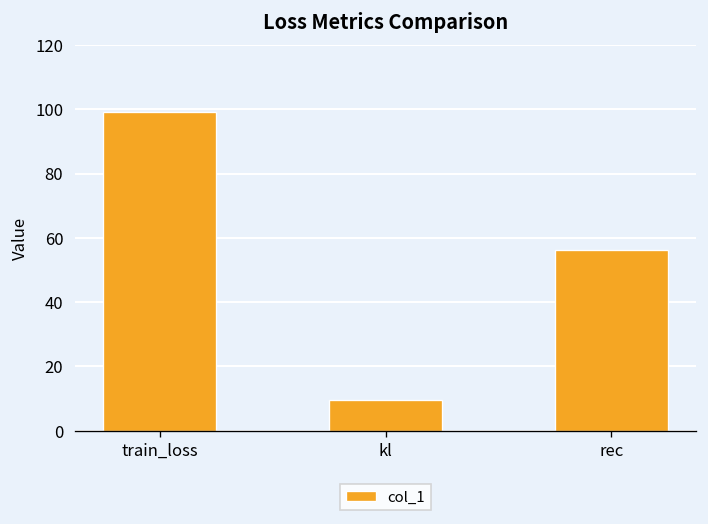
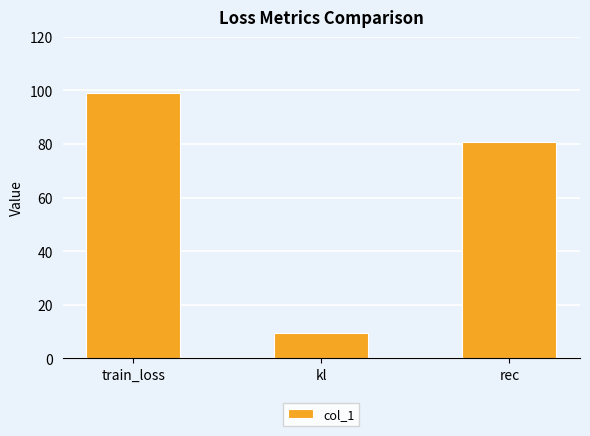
  {
    "train_loss": 99,
    "kl": 10,
-   "rec": 56
+   "rec": 81
  }
